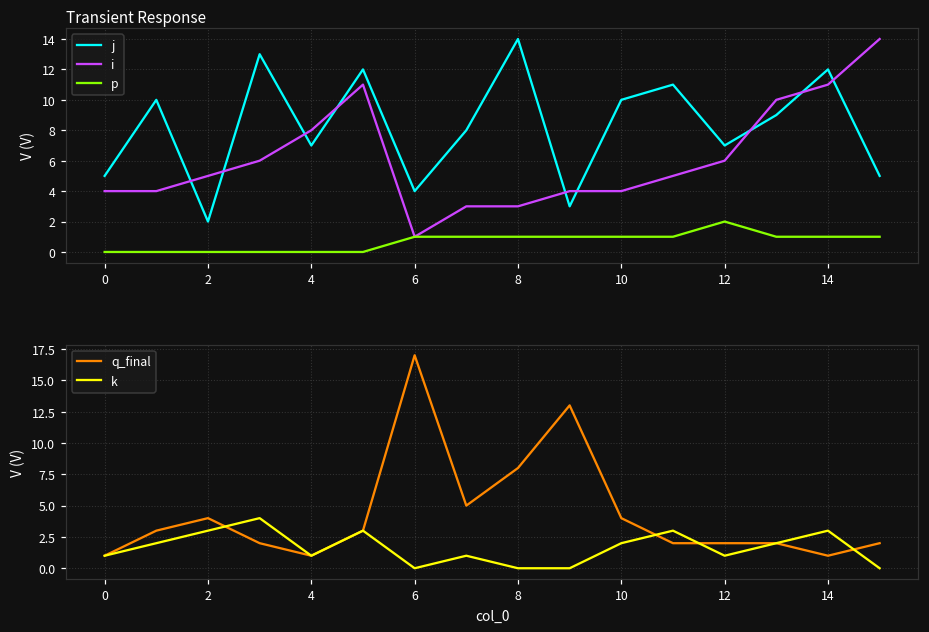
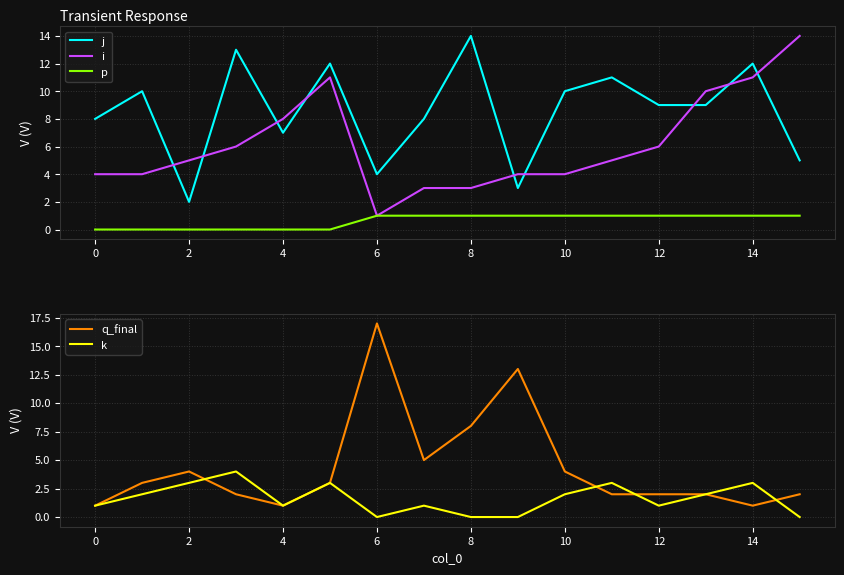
  {
    "Transient Response": {
      "j": {
-       "0": 5,
+       "0": 8,
        "2": 2,
        "4": 7,
        "6": 4,
        "8": 14,
        "10": 10,
-       "12": 7,
+       "12": 9,
        "14": 12
      },
      "i": {
        "0": 4,
        "2": 5,
        "4": 8,
        "8": 3,
        "10": 4,
        "12": 6,
        "14": 11
      },
      "p": {
        "0": 0,
        "2": 0,
        "4": 0,
        "8": 1,
        "10": 1,
-       "12": 2,
+       "12": 1,
        "14": 1
      }
    }
  }
